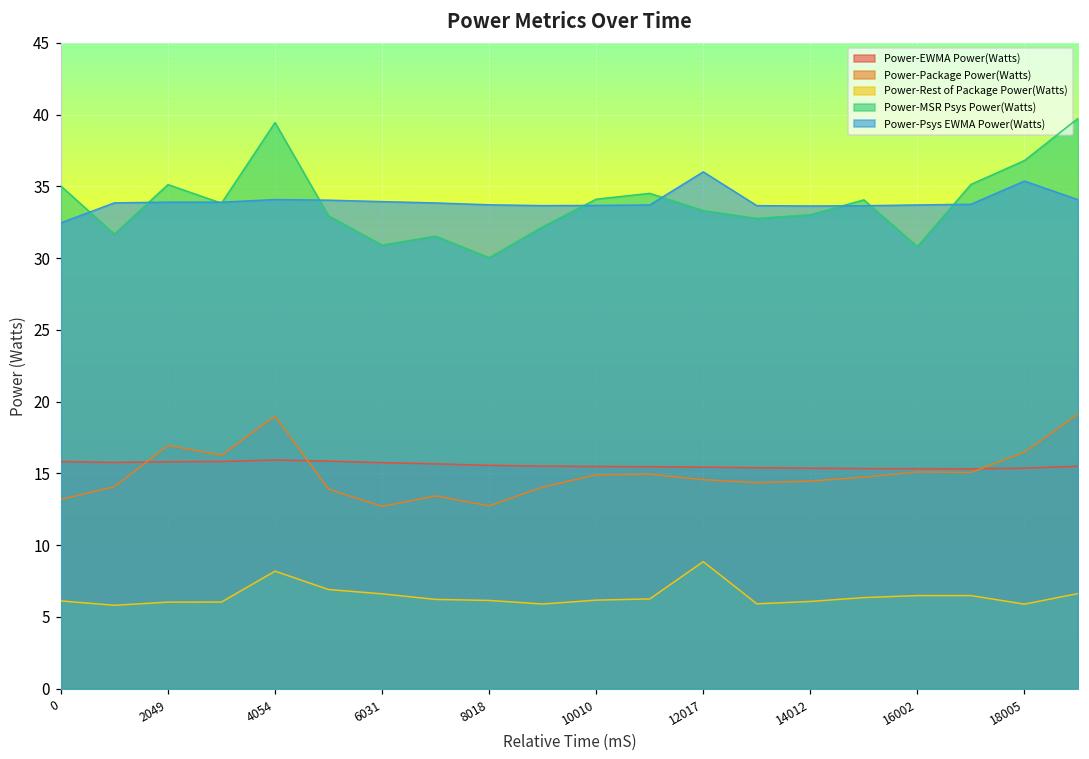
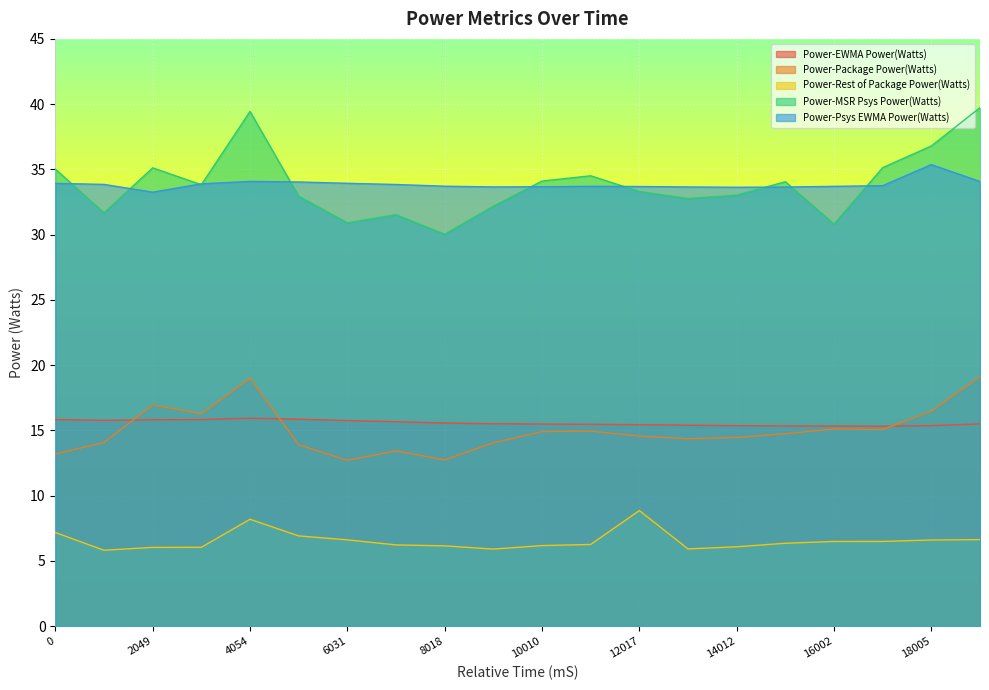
  {
    "Power-Rest of Package Power(Watts)": {
-     "0": 6.1,
+     "0": 7.2,
      "2049": 6.0,
      "4054": 8.2,
      "6031": 6.6,
      "8018": 6.1,
      "10010": 6.2,
      "12017": 8.8,
      "14012": 6.1,
      "16002": 6.5,
-     "18005": 5.9
+     "18005": 6.6
    },
    "Power-MSR Psys Power(Watts)": {
      "0": 35.0,
      "2049": 35.1,
      "4054": 39.4,
      "6031": 30.9,
      "8018": 30.0,
      "10010": 34.1,
      "12017": 33.3,
      "14012": 33.0,
      "16002": 30.8,
      "18005": 36.8
    },
    "Power-Psys EWMA Power(Watts)": {
-     "0": 32.5,
-     "2049": 33.9,
+     "0": 33.9,
+     "2049": 33.3,
      "4054": 34.1,
      "6031": 33.9,
      "8018": 33.7,
      "10010": 33.7,
-     "12017": 36.0,
+     "12017": 33.7,
      "14012": 33.6,
      "16002": 33.7,
      "18005": 35.4
    }
  }
